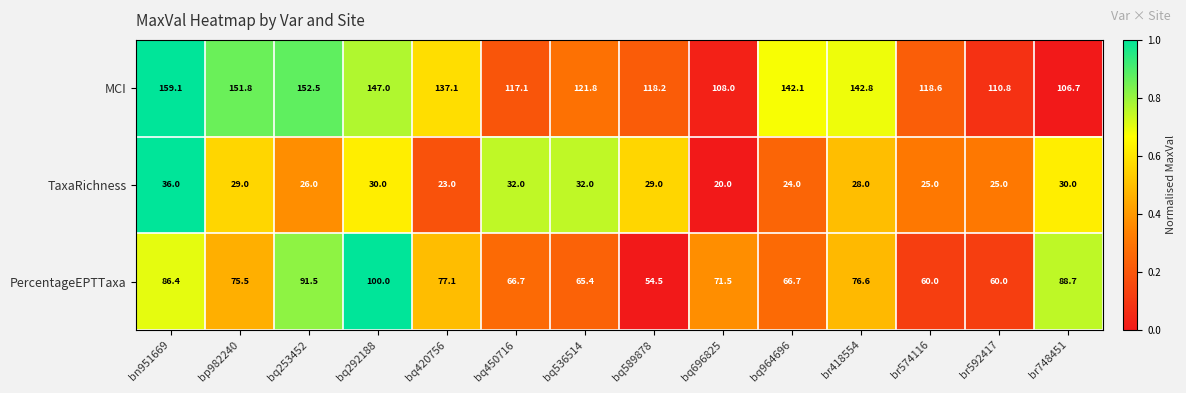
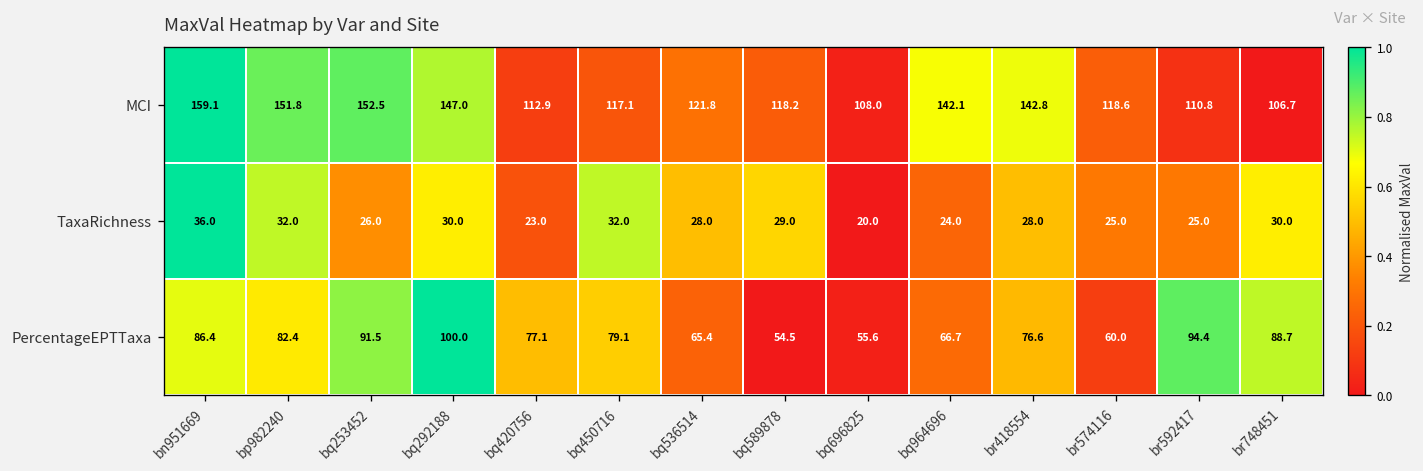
  {
    "MCI": {
      "bn951669": 159.1,
      "bp982240": 151.8,
      "bq253452": 152.5,
      "bq292188": 147.0,
-     "bq420756": 137.1,
+     "bq420756": 112.9,
      "bq450716": 117.1,
      "bq536514": 121.8,
      "bq589878": 118.2,
      "bq696825": 108.0,
      "bq964696": 142.1,
      "br418554": 142.8,
      "br574116": 118.6,
      "br592417": 110.8,
      "br748451": 106.7
    },
    "TaxaRichness": {
      "bn951669": 36.0,
-     "bp982240": 29.0,
+     "bp982240": 32.0,
      "bq253452": 26.0,
      "bq292188": 30.0,
      "bq420756": 23.0,
      "bq450716": 32.0,
-     "bq536514": 32.0,
+     "bq536514": 28.0,
      "bq589878": 29.0,
      "bq696825": 20.0,
      "bq964696": 24.0,
      "br418554": 28.0,
      "br574116": 25.0,
      "br592417": 25.0,
      "br748451": 30.0
    },
    "PercentageEPTTaxa": {
      "bn951669": 86.4,
-     "bp982240": 75.5,
+     "bp982240": 82.4,
      "bq253452": 91.5,
      "bq292188": 100.0,
      "bq420756": 77.1,
-     "bq450716": 66.7,
+     "bq450716": 79.1,
      "bq536514": 65.4,
      "bq589878": 54.5,
-     "bq696825": 71.5,
+     "bq696825": 55.6,
      "bq964696": 66.7,
      "br418554": 76.6,
      "br574116": 60.0,
-     "br592417": 60.0,
+     "br592417": 94.4,
      "br748451": 88.7
    }
  }
